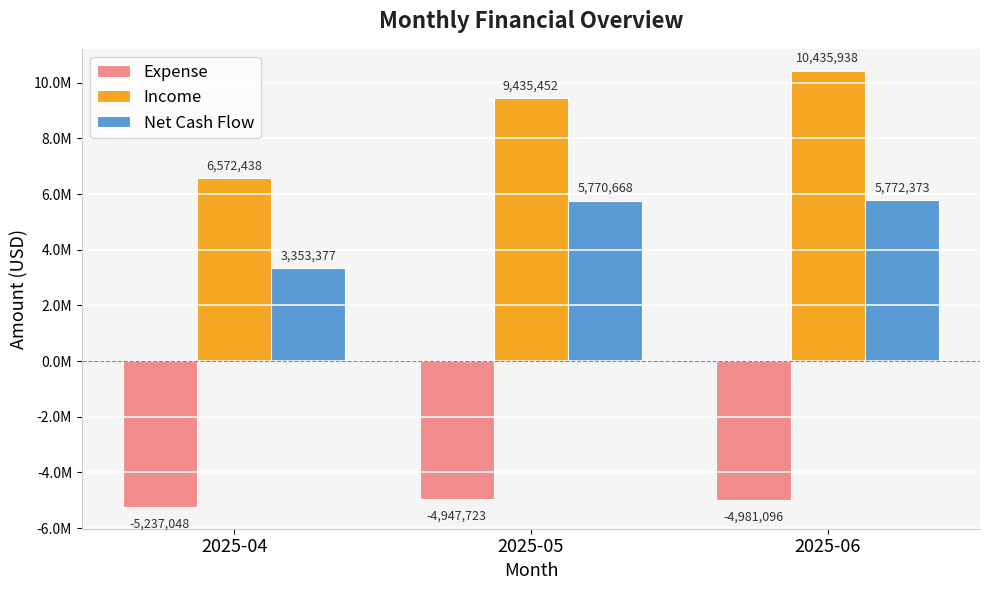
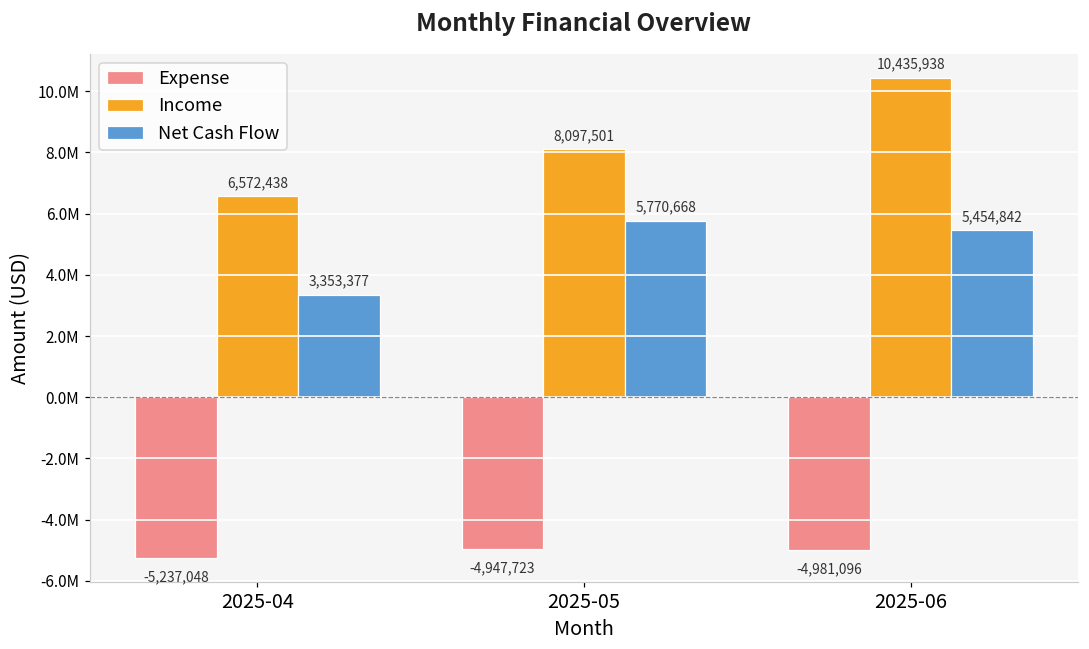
  {
    "Expense": {
      "2025-04": "-5,237,048",
      "2025-05": "-4,947,723",
      "2025-06": "-4,981,096"
    },
    "Income": {
      "2025-04": "6,572,438",
-     "2025-05": "9,435,452",
+     "2025-05": "8,097,501",
      "2025-06": "10,435,938"
    },
    "Net Cash Flow": {
      "2025-04": "3,353,377",
      "2025-05": "5,770,668",
-     "2025-06": "5,772,373"
+     "2025-06": "5,454,842"
    }
  }
